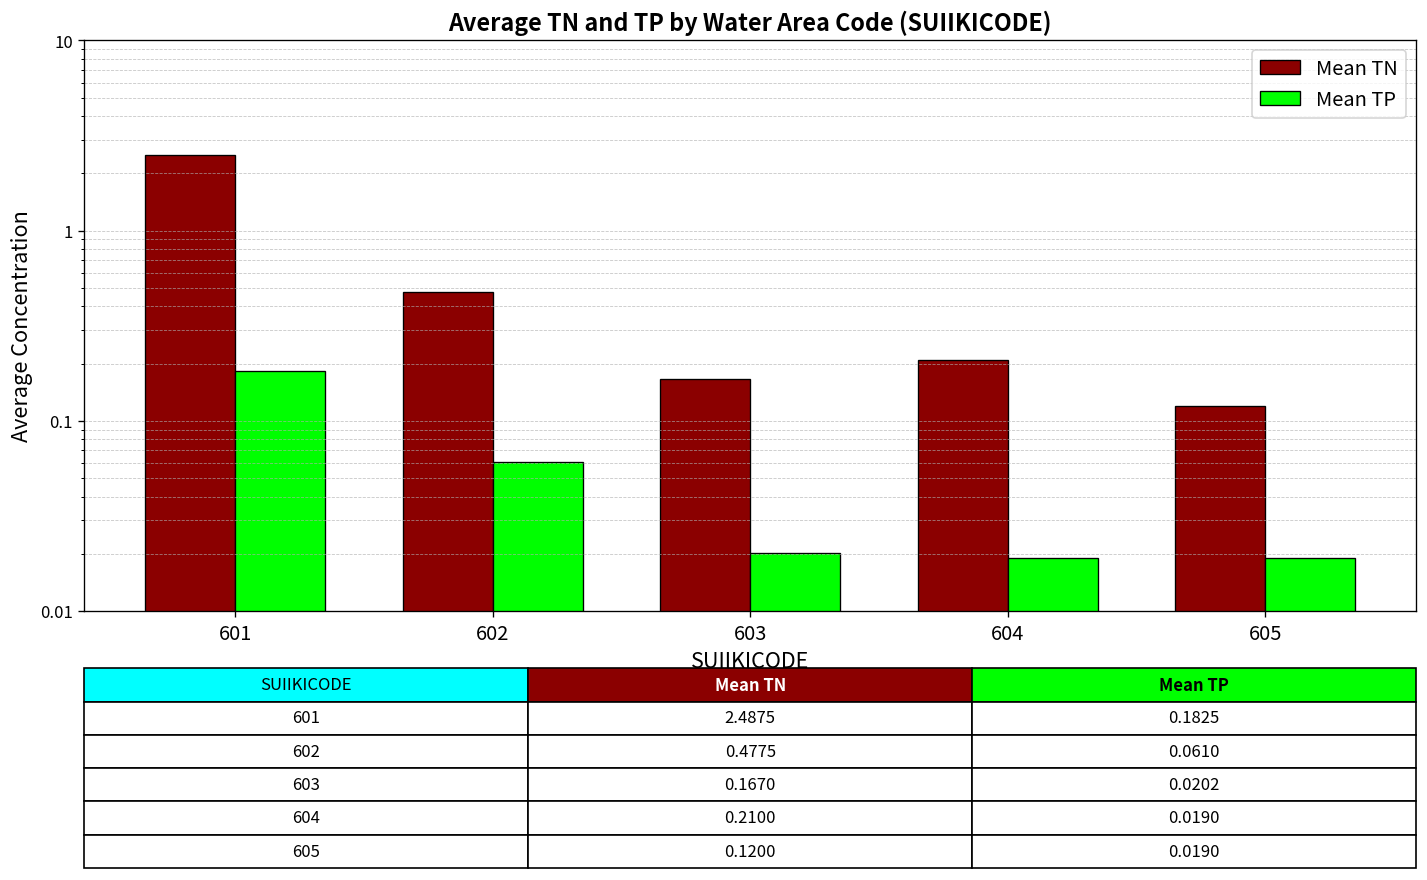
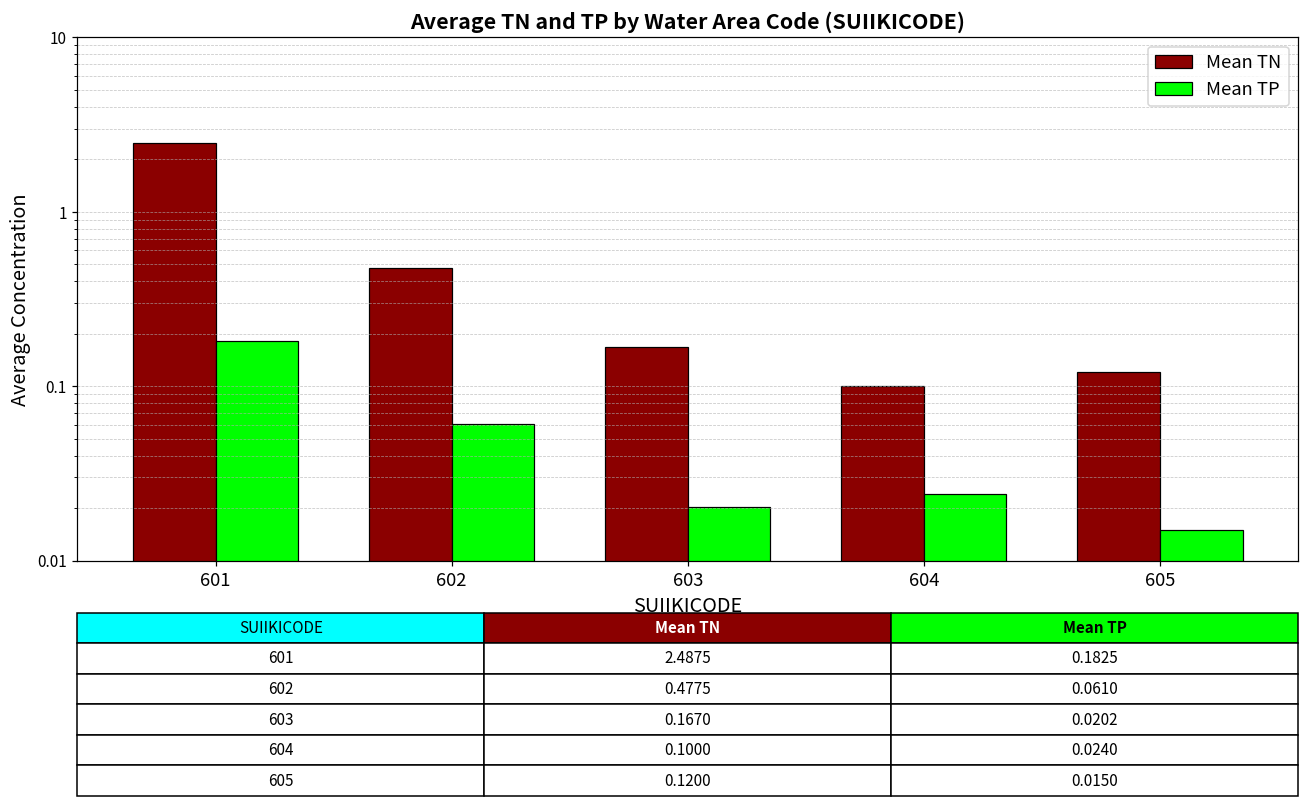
  {
    "Mean TN": {
-     "604": 0.2100
+     "604": 0.1000
    },
    "Mean TP": {
-     "604": 0.0190,
-     "605": 0.0190
+     "604": 0.0240,
+     "605": 0.0150
    }
  }
